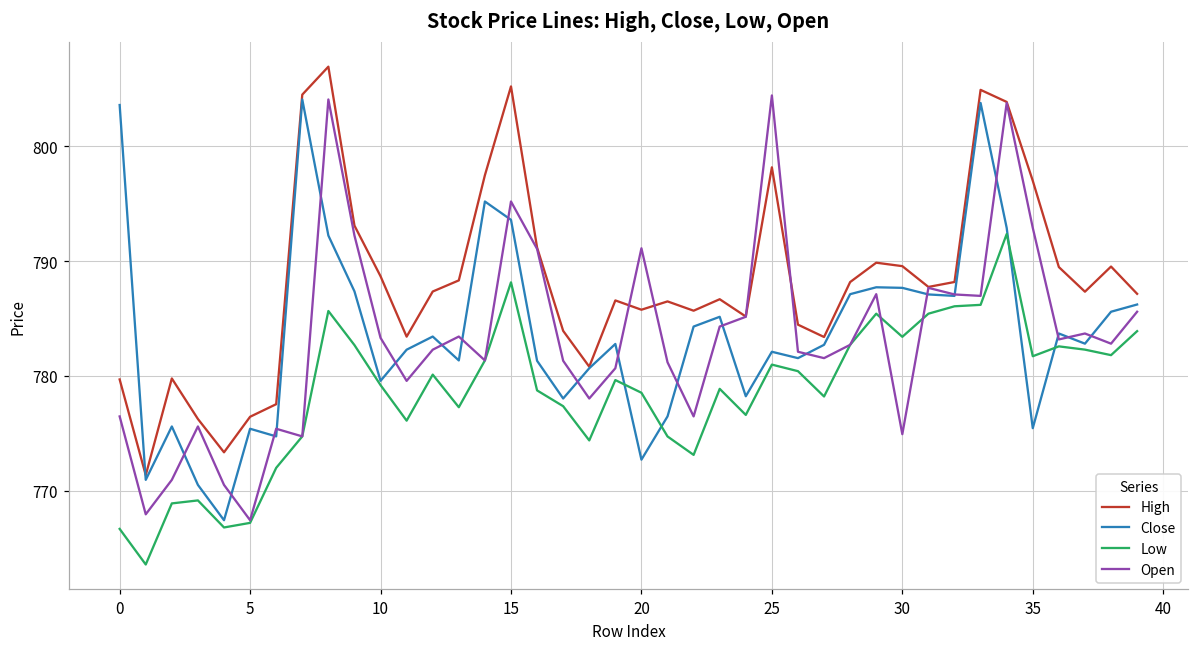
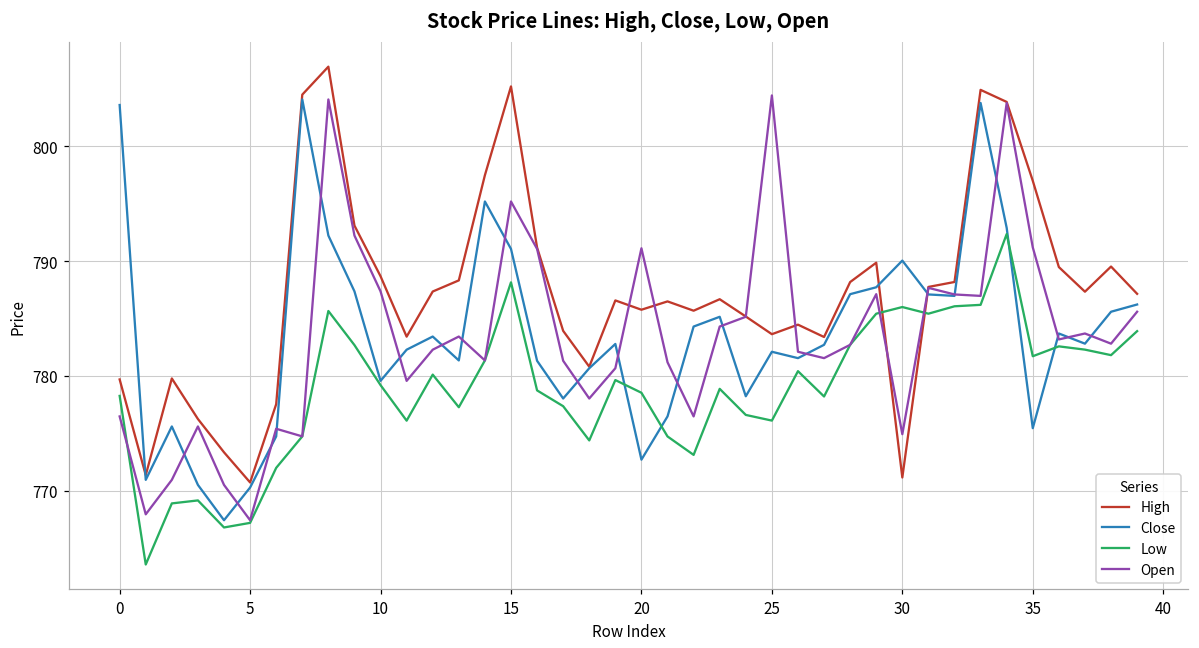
  {
    "High": {
      "0": 779.7,
-     "5": 776.5,
+     "5": 770.7,
      "10": 788.7,
      "15": 805.2,
      "20": 785.8,
-     "25": 798.2,
-     "30": 789.6,
+     "25": 783.6,
+     "30": 771.2,
      "35": 797.0
    },
    "Close": {
      "0": 803.6,
-     "5": 775.4,
+     "5": 770.3,
      "10": 779.6,
-     "15": 793.6,
+     "15": 791.1,
      "20": 772.7,
      "25": 782.1,
-     "30": 787.7,
+     "30": 790.0,
      "35": 775.5
    },
    "Low": {
-     "0": 766.7,
+     "0": 778.3,
      "10": 779.2,
      "15": 788.2,
      "20": 778.5,
-     "25": 781.0,
-     "30": 783.4,
+     "25": 776.1,
+     "30": 786.0,
      "35": 781.7
    },
    "Open": {
      "0": 776.5,
-     "10": 783.3,
+     "10": 787.4,
      "15": 795.2,
      "20": 791.1,
      "25": 804.4,
      "30": 774.9,
-     "35": 792.9
+     "35": 791.2
    }
  }
